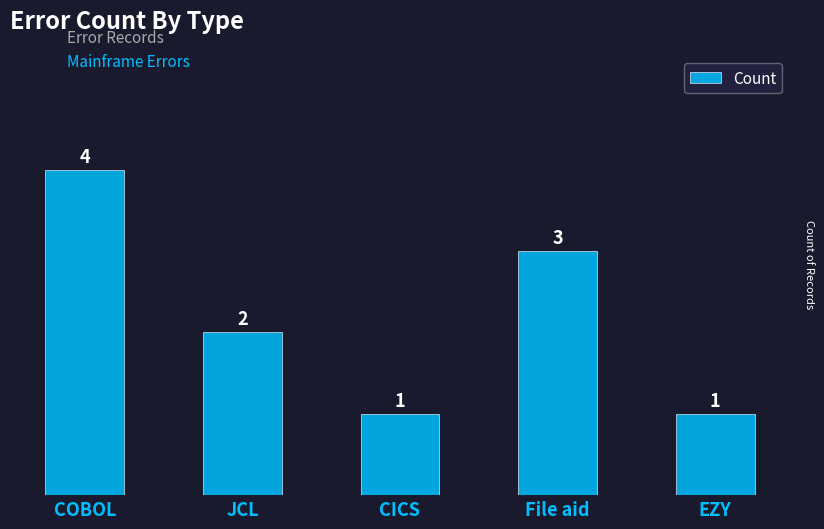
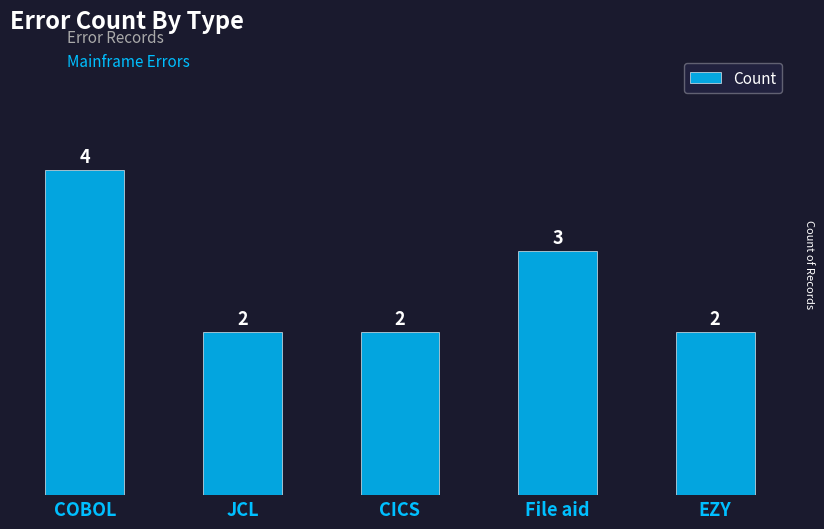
  {
    "COBOL": 4,
    "JCL": 2,
-   "CICS": 1,
+   "CICS": 2,
    "File aid": 3,
-   "EZY": 1
+   "EZY": 2
  }
